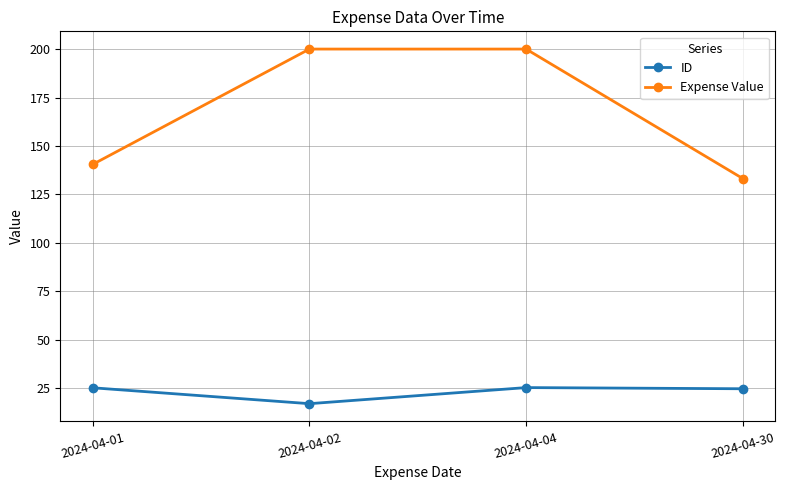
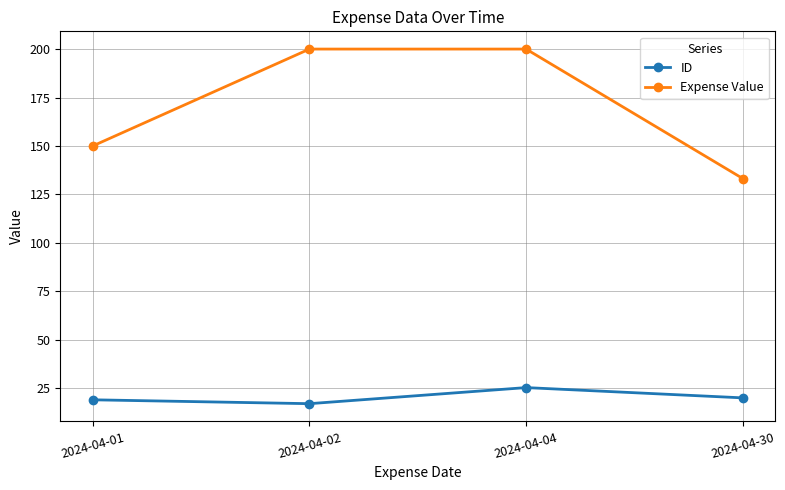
  {
    "ID": {
-     "2024-04-01": 25,
+     "2024-04-01": 19,
      "2024-04-02": 17,
      "2024-04-04": 25,
-     "2024-04-30": 25
+     "2024-04-30": 20
    },
    "Expense Value": {
-     "2024-04-01": 141,
+     "2024-04-01": 150,
      "2024-04-02": 200,
      "2024-04-04": 200,
      "2024-04-30": 133
    }
  }
